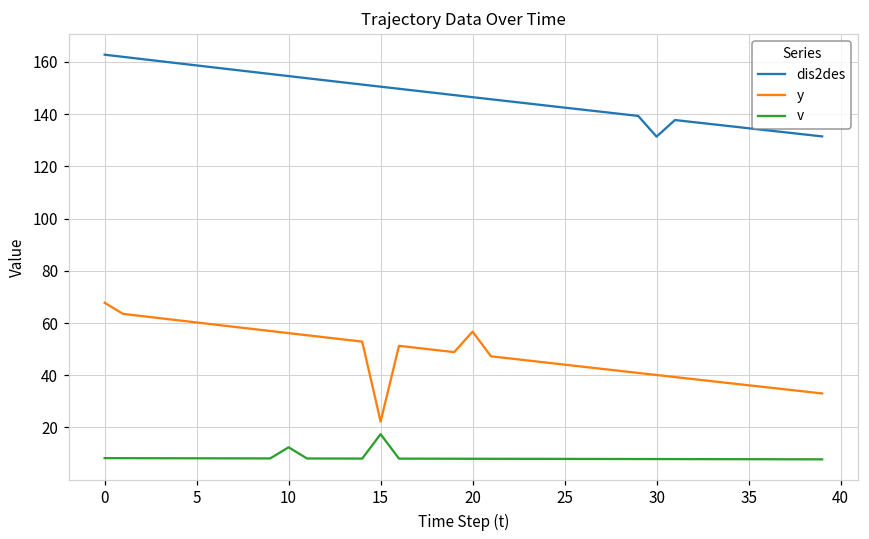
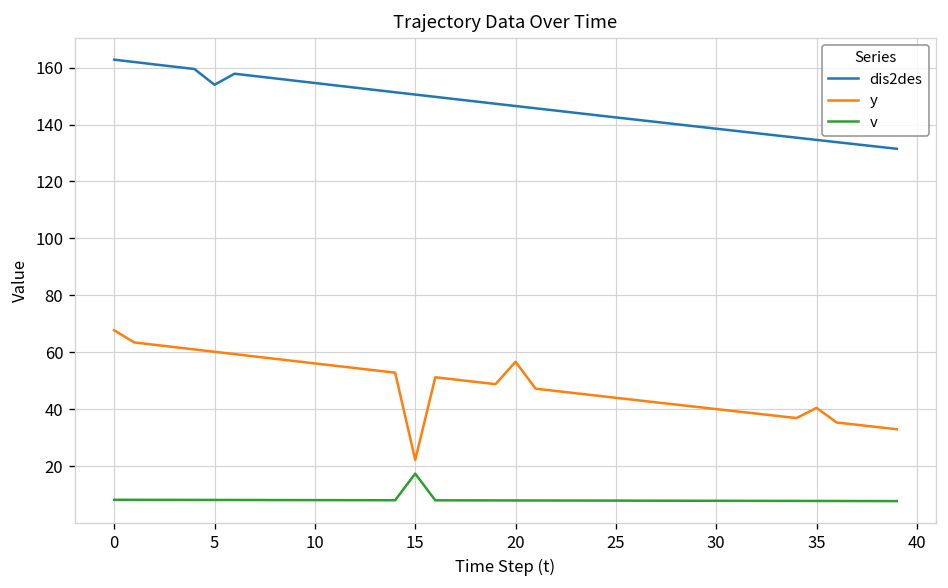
  {
    "dis2des": {
      "0": 163,
-     "5": 159,
+     "5": 154,
      "10": 155,
      "15": 151,
      "20": 146,
      "25": 142,
-     "30": 131,
+     "30": 139,
      "35": 135
    },
    "y": {
      "0": 68,
      "5": 60,
      "10": 56,
      "15": 22,
      "20": 57,
      "25": 44,
      "30": 40,
-     "35": 36
+     "35": 41
    },
    "v": {
      "0": 8,
      "5": 8,
-     "10": 12,
+     "10": 8,
      "15": 17,
      "20": 8,
      "25": 8,
      "30": 8,
      "35": 8
    }
  }
